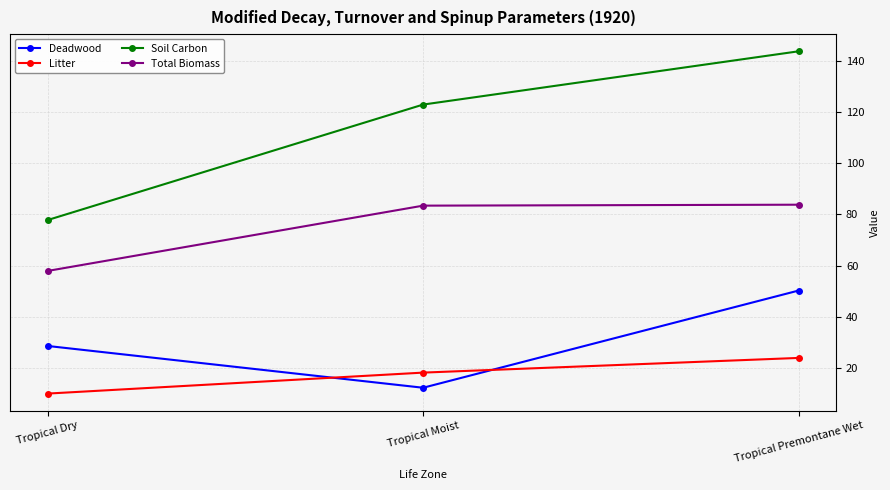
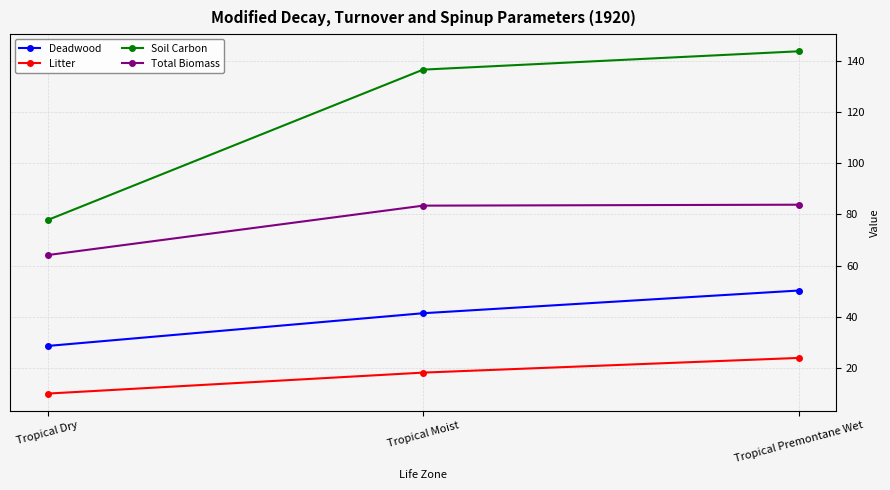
  {
    "Deadwood": {
      "Tropical Dry": 29,
-     "Tropical Moist": 12,
+     "Tropical Moist": 41,
      "Tropical Premontane Wet": 50
    },
    "Litter": {
      "Tropical Dry": 10,
      "Tropical Moist": 18,
      "Tropical Premontane Wet": 24
    },
    "Soil Carbon": {
      "Tropical Dry": 78,
-     "Tropical Moist": 123,
+     "Tropical Moist": 136,
      "Tropical Premontane Wet": 144
    },
    "Total Biomass": {
-     "Tropical Dry": 58,
+     "Tropical Dry": 64,
      "Tropical Moist": 83,
      "Tropical Premontane Wet": 84
    }
  }
